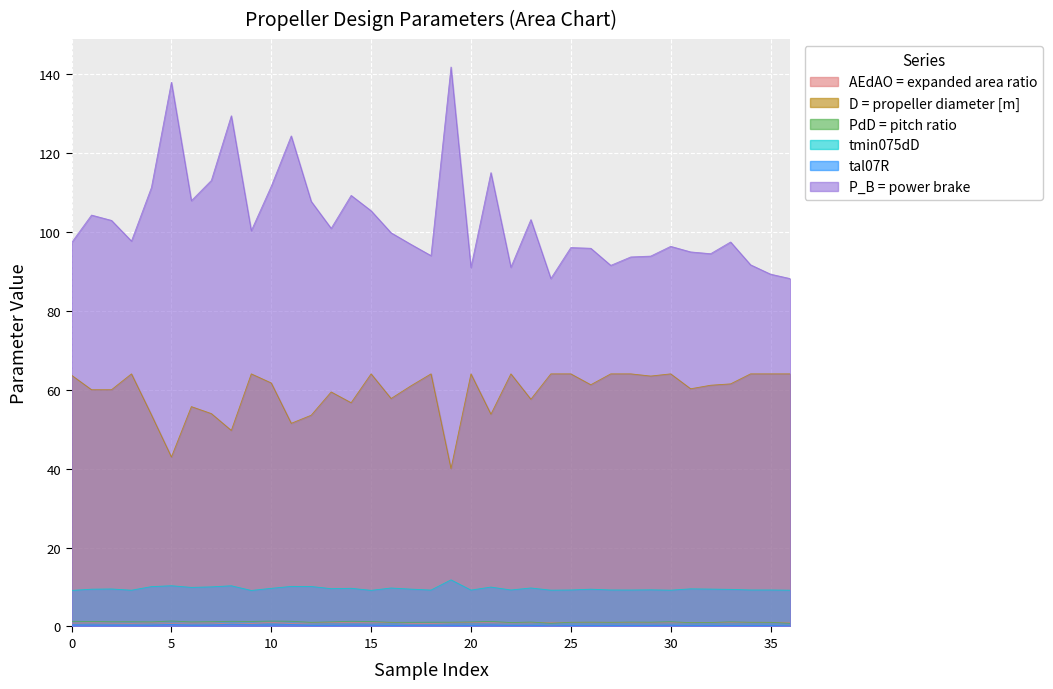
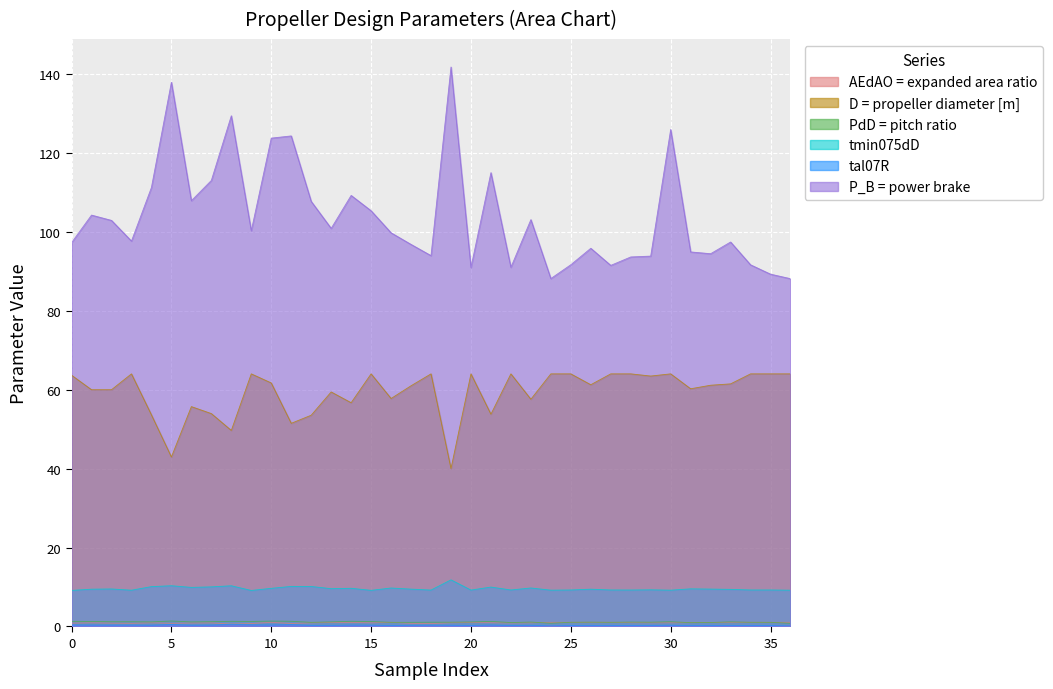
  {
    "D = propeller diameter [m]": {
      "0": 64,
      "5": 43,
      "10": 62,
      "15": 64,
      "20": 64,
      "25": 64,
      "30": 64,
      "35": 64
    },
    "tmin075dD": {
      "0": 9,
      "5": 10,
      "10": 10,
      "15": 9,
      "20": 9,
      "25": 9,
      "30": 9,
      "35": 9
    },
    "tal07R": {
      "10": 0,
      "20": 0,
      "25": 0,
      "35": 0
    },
    "P_B = power brake": {
      "0": 97,
      "5": 138,
-     "10": 112,
+     "10": 124,
      "15": 105,
      "20": 91,
-     "25": 96,
-     "30": 96,
+     "25": 92,
+     "30": 126,
      "35": 89
    }
  }
